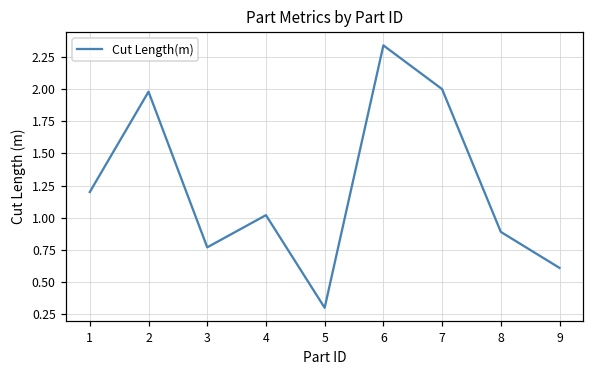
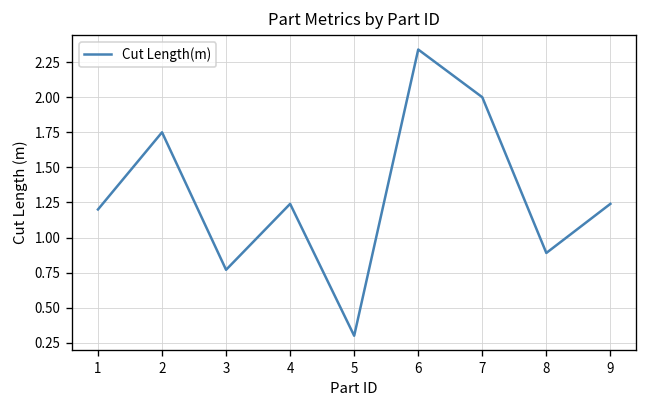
  {
    "1": 1.20,
-   "2": 1.98,
+   "2": 1.75,
    "3": 0.77,
-   "4": 1.02,
+   "4": 1.24,
    "5": 0.30,
    "6": 2.34,
    "7": 2.00,
    "8": 0.89,
-   "9": 0.61
+   "9": 1.24
  }
